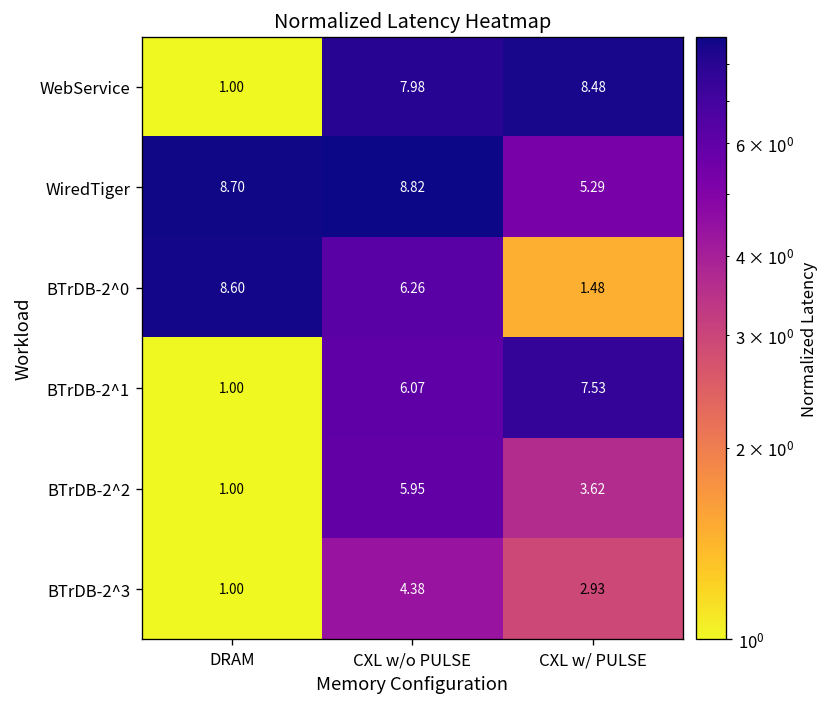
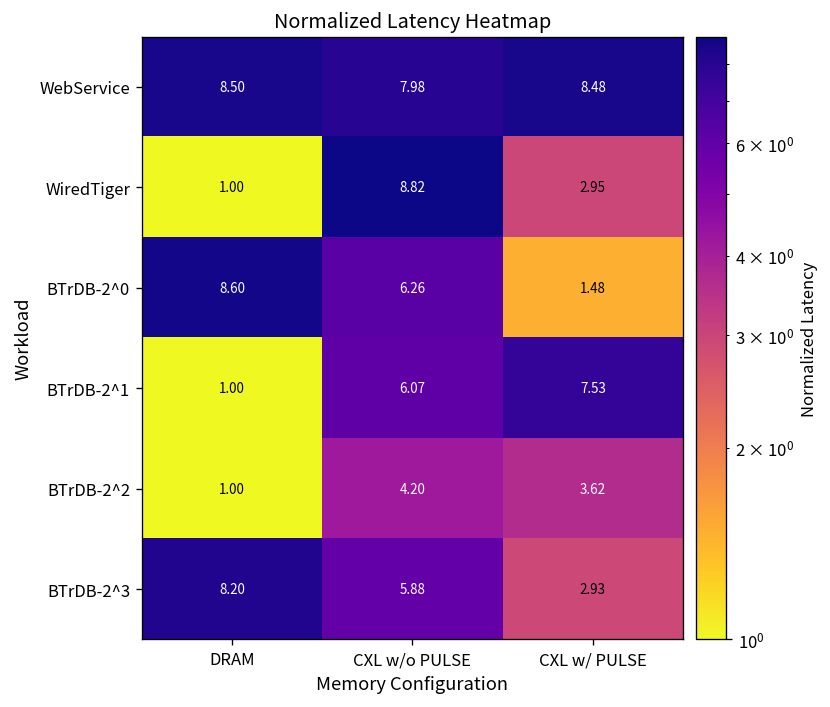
  {
    "WebService": {
-     "DRAM": 1.00,
+     "DRAM": 8.50,
      "CXL w/o PULSE": 7.98,
      "CXL w/ PULSE": 8.48
    },
    "WiredTiger": {
-     "DRAM": 8.70,
+     "DRAM": 1.00,
      "CXL w/o PULSE": 8.82,
-     "CXL w/ PULSE": 5.29
+     "CXL w/ PULSE": 2.95
    },
    "BTrDB-2^0": {
      "DRAM": 8.60,
      "CXL w/o PULSE": 6.26,
      "CXL w/ PULSE": 1.48
    },
    "BTrDB-2^1": {
      "DRAM": 1.00,
      "CXL w/o PULSE": 6.07,
      "CXL w/ PULSE": 7.53
    },
    "BTrDB-2^2": {
      "DRAM": 1.00,
-     "CXL w/o PULSE": 5.95,
+     "CXL w/o PULSE": 4.20,
      "CXL w/ PULSE": 3.62
    },
    "BTrDB-2^3": {
-     "DRAM": 1.00,
-     "CXL w/o PULSE": 4.38,
+     "DRAM": 8.20,
+     "CXL w/o PULSE": 5.88,
      "CXL w/ PULSE": 2.93
    }
  }
